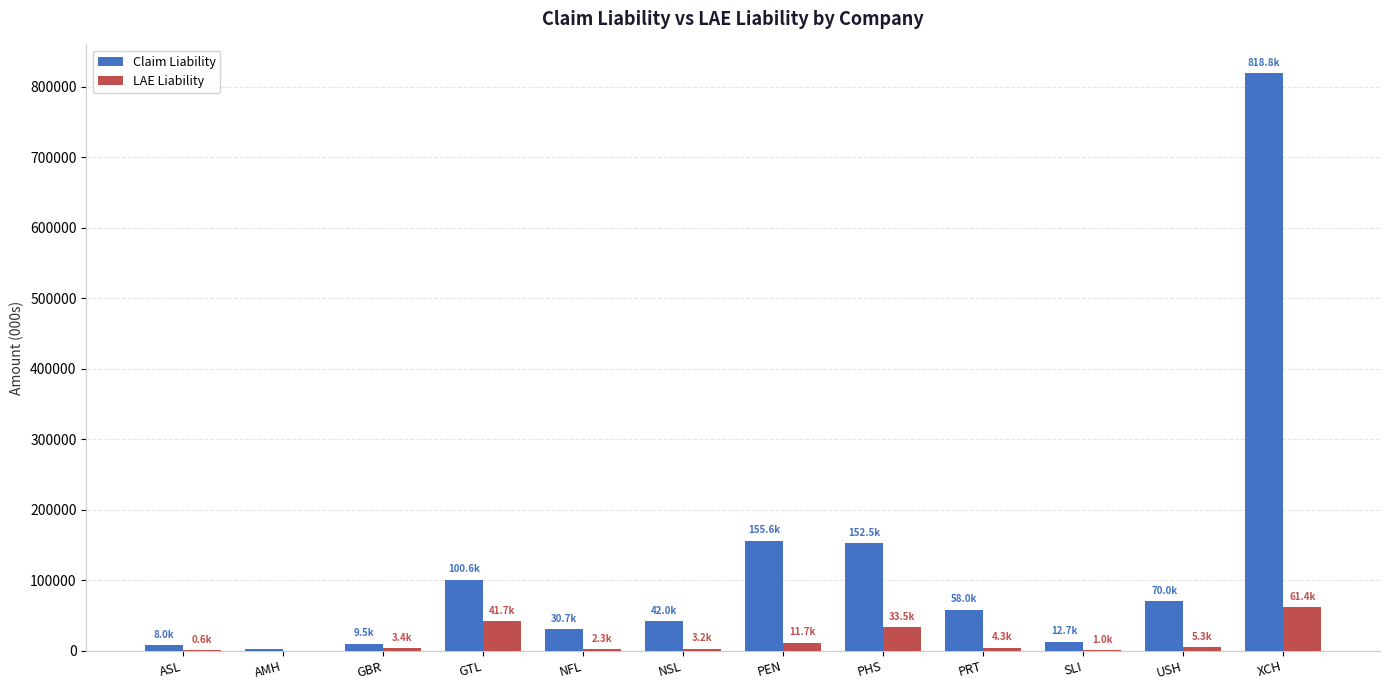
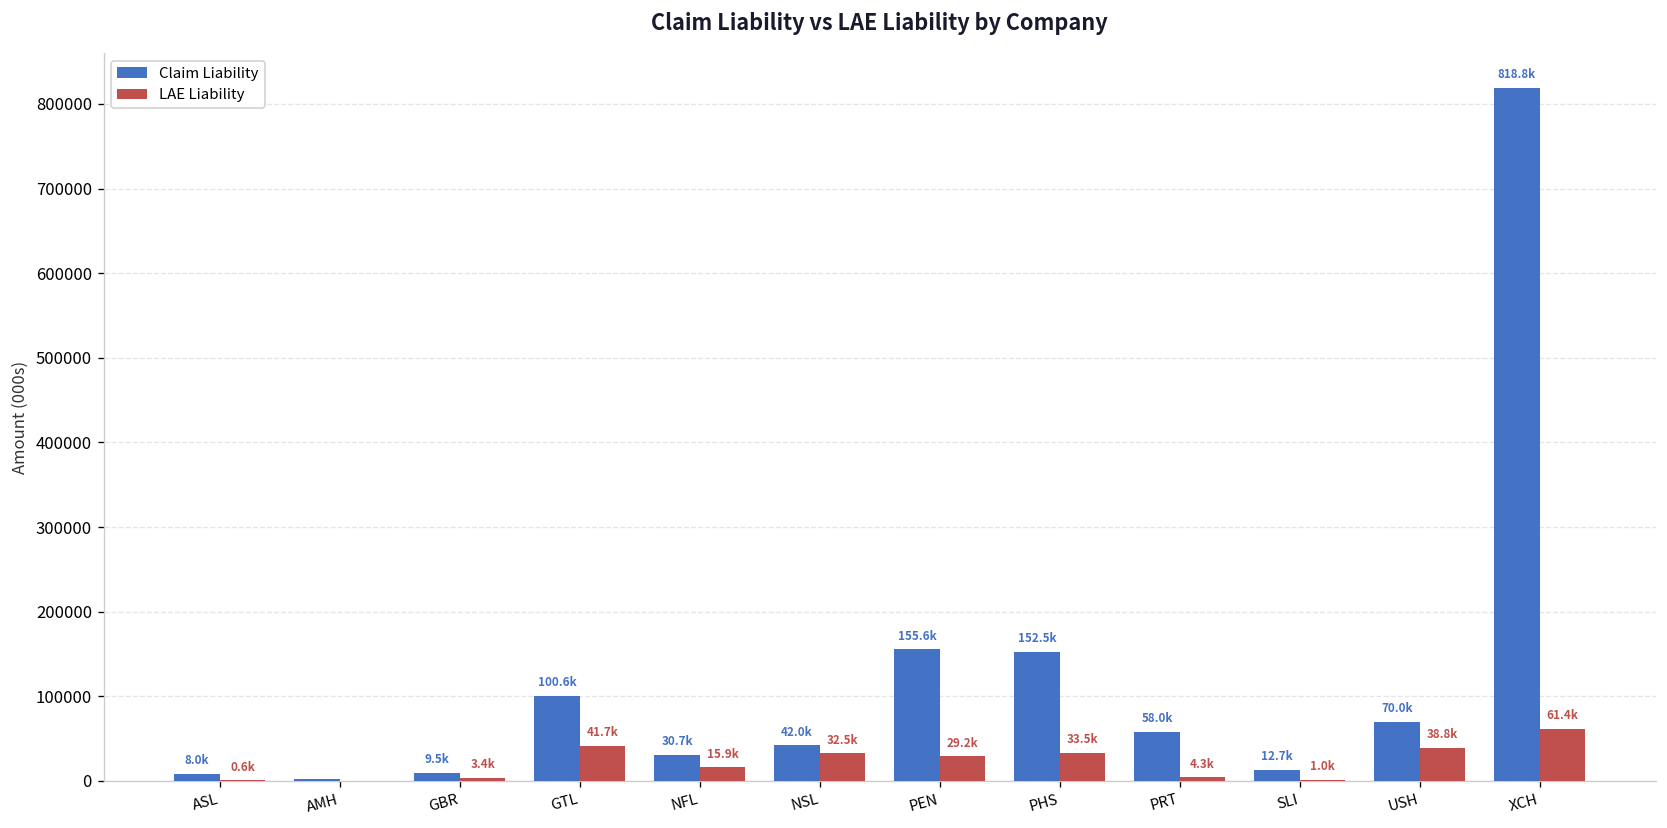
  {
    "Claim Liability": {
      "ASL": "8.0k",
      "GBR": "9.5k",
      "GTL": "100.6k",
      "NFL": "30.7k",
      "NSL": "42.0k",
      "PEN": "155.6k",
      "PHS": "152.5k",
      "PRT": "58.0k",
      "SLI": "12.7k",
      "USH": "70.0k",
      "XCH": "818.8k"
    },
    "LAE Liability": {
      "ASL": "0.6k",
      "GBR": "3.4k",
      "GTL": "41.7k",
-     "NFL": "2.3k",
-     "NSL": "3.2k",
-     "PEN": "11.7k",
+     "NFL": "15.9k",
+     "NSL": "32.5k",
+     "PEN": "29.2k",
      "PHS": "33.5k",
      "PRT": "4.3k",
      "SLI": "1.0k",
-     "USH": "5.3k",
+     "USH": "38.8k",
      "XCH": "61.4k"
    }
  }
